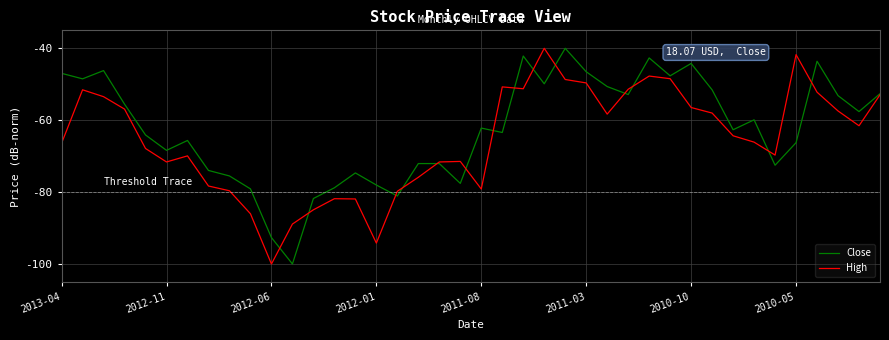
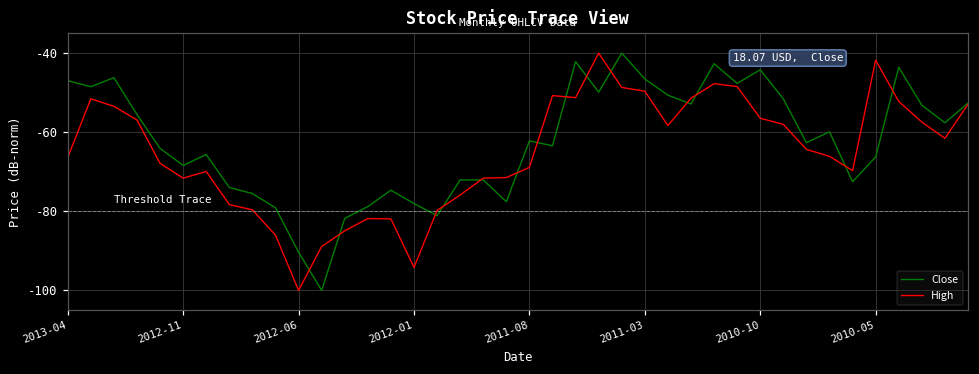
  {
    "Close": {
      "2013-04": -47,
      "2012-11": -68,
-     "2012-06": -93,
+     "2012-06": -90,
      "2012-01": -78,
      "2011-08": -62,
      "2011-03": -47,
      "2010-05": -66
    },
    "High": {
      "2013-04": -66,
      "2012-11": -72,
      "2012-06": -100,
      "2012-01": -94,
-     "2011-08": -79,
+     "2011-08": -69,
      "2011-03": -50,
      "2010-10": -56,
      "2010-05": -42
    }
  }
